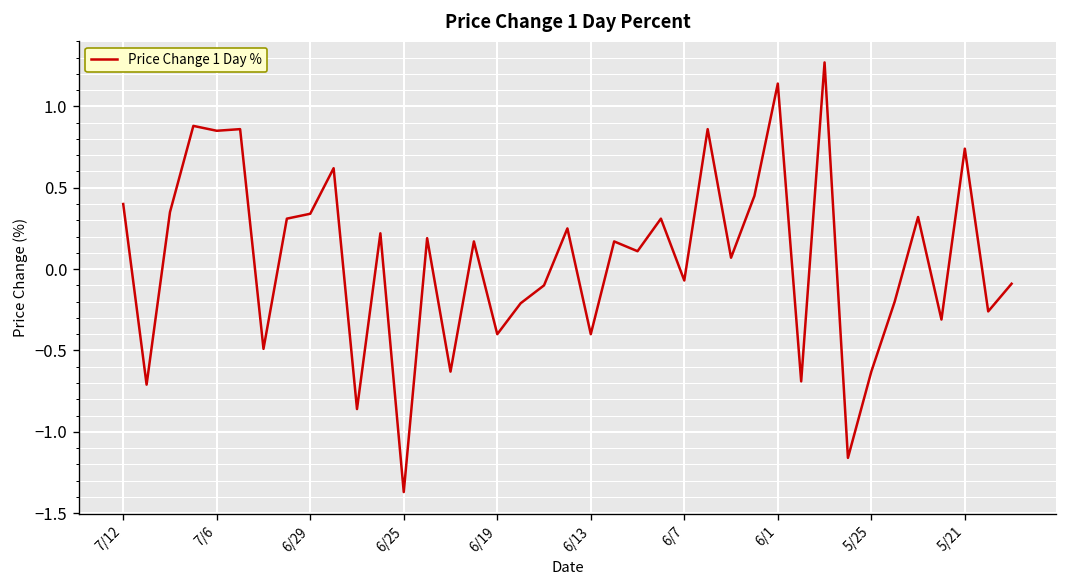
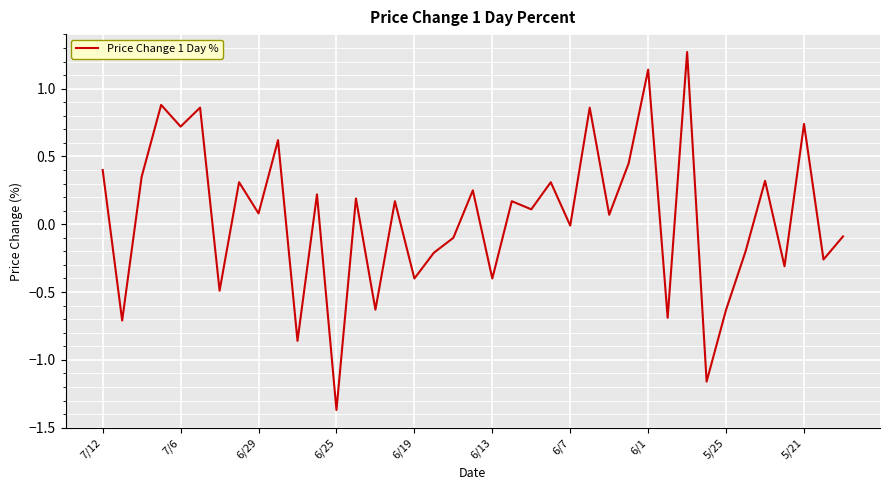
  {
    "7/12": 0.40,
-   "7/6": 0.85,
-   "6/29": 0.34,
+   "7/6": 0.72,
+   "6/29": 0.08,
    "6/25": -1.37,
    "6/19": -0.40,
    "6/13": -0.40,
-   "6/7": -0.07,
+   "6/7": -0.01,
    "6/1": 1.14,
    "5/25": -0.63,
    "5/21": 0.74
  }
